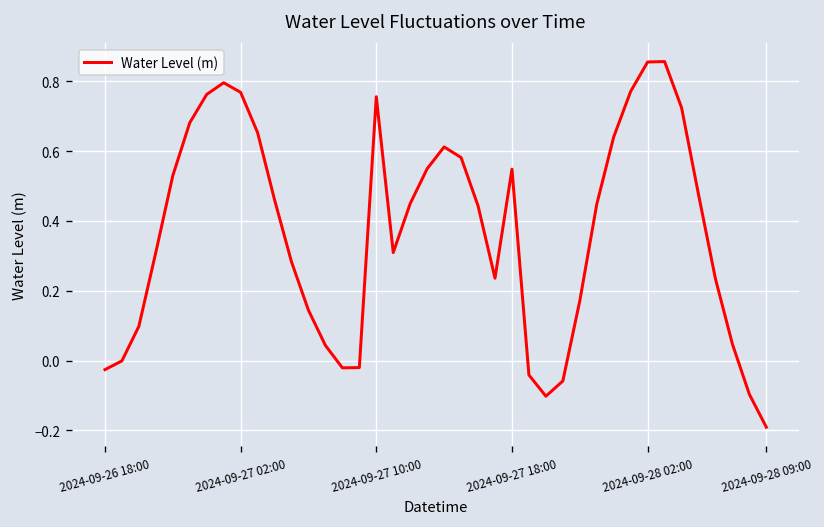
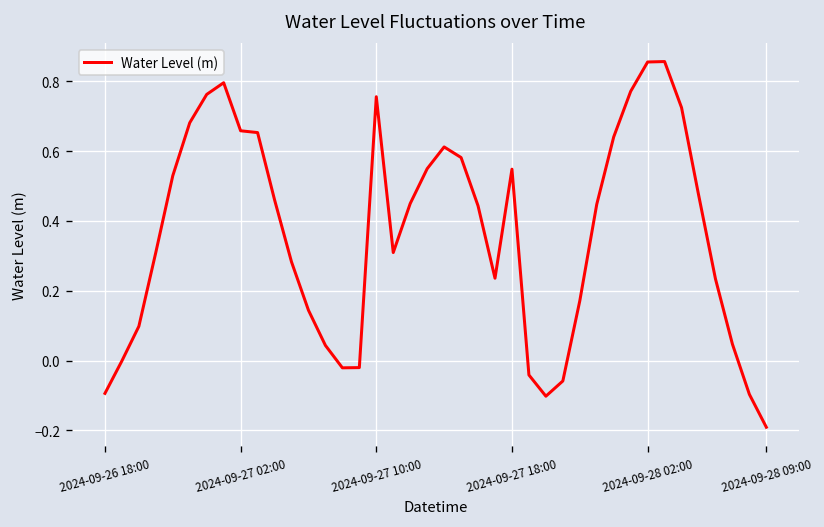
  {
-   "2024-09-26 18:00": -0.03,
-   "2024-09-27 02:00": 0.77,
+   "2024-09-26 18:00": -0.09,
+   "2024-09-27 02:00": 0.66,
    "2024-09-27 10:00": 0.76,
    "2024-09-27 18:00": 0.55,
    "2024-09-28 02:00": 0.86,
    "2024-09-28 09:00": -0.19
  }
